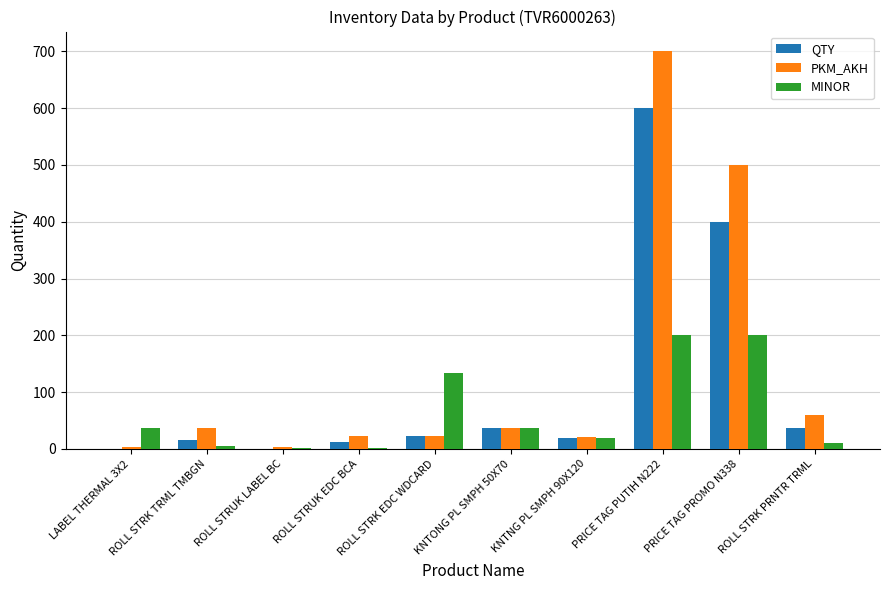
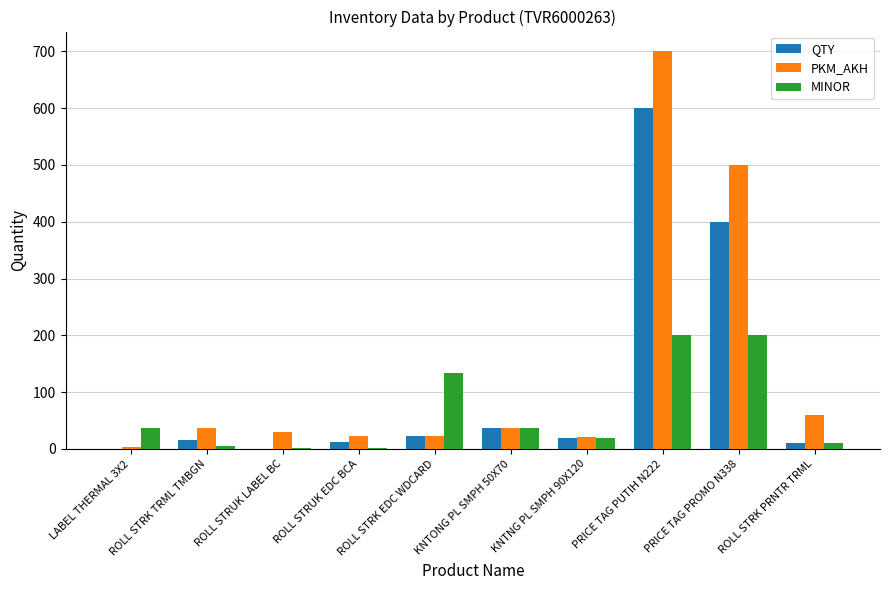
  {
    "QTY": {
      "LABEL THERMAL 3X2": 0,
      "ROLL STRK TRML TMBGN": 20,
      "ROLL STRUK LABEL BC": 0,
      "ROLL STRUK EDC BCA": 10,
      "ROLL STRK EDC WDCARD": 20,
      "KNTONG PL SMPH 50X70": 40,
      "KNTNG PL SMPH 90X120": 20,
      "PRICE TAG PUTIH N222": 600,
      "PRICE TAG PROMO N338": 400,
-     "ROLL STRK PRNTR TRML": 40
+     "ROLL STRK PRNTR TRML": 10
    },
    "PKM_AKH": {
      "ROLL STRK TRML TMBGN": 40,
-     "ROLL STRUK LABEL BC": 0,
+     "ROLL STRUK LABEL BC": 30,
      "ROLL STRUK EDC BCA": 20,
      "ROLL STRK EDC WDCARD": 20,
      "KNTONG PL SMPH 50X70": 40,
      "KNTNG PL SMPH 90X120": 20,
      "PRICE TAG PUTIH N222": 700,
      "PRICE TAG PROMO N338": 500,
      "ROLL STRK PRNTR TRML": 60
    },
    "MINOR": {
      "LABEL THERMAL 3X2": 40,
      "ROLL STRK TRML TMBGN": 10,
      "ROLL STRK EDC WDCARD": 130,
      "KNTONG PL SMPH 50X70": 40,
      "KNTNG PL SMPH 90X120": 20,
      "PRICE TAG PUTIH N222": 200,
      "PRICE TAG PROMO N338": 200,
      "ROLL STRK PRNTR TRML": 10
    }
  }
